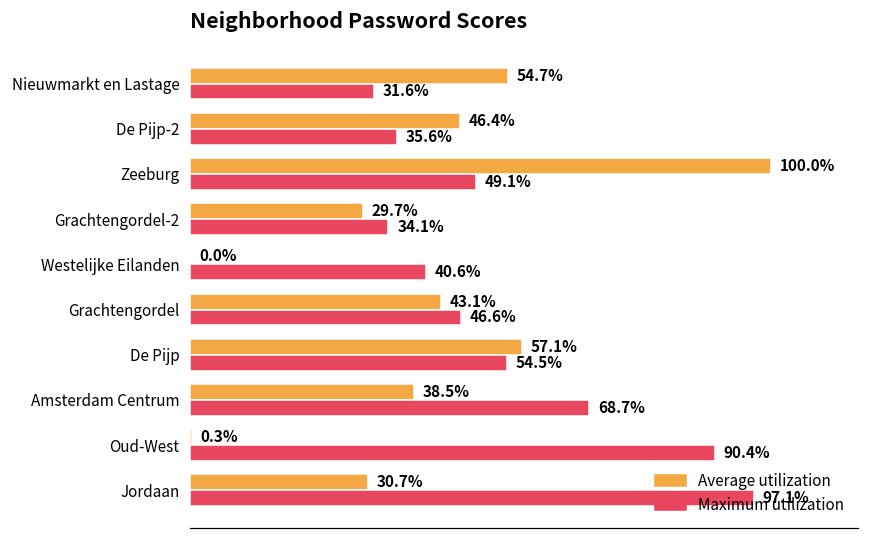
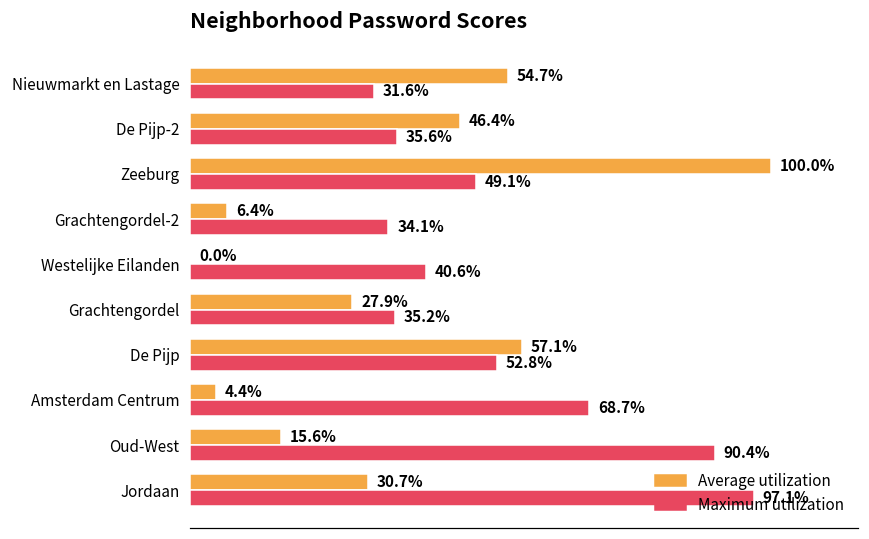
  {
    "Average utilization": {
      "Nieuwmarkt en Lastage": "54.7%",
      "De Pijp-2": "46.4%",
      "Zeeburg": "100.0%",
-     "Grachtengordel-2": "29.7%",
+     "Grachtengordel-2": "6.4%",
      "Westelijke Eilanden": "0.0%",
-     "Grachtengordel": "43.1%",
+     "Grachtengordel": "27.9%",
      "De Pijp": "57.1%",
-     "Amsterdam Centrum": "38.5%",
-     "Oud-West": "0.3%",
+     "Amsterdam Centrum": "4.4%",
+     "Oud-West": "15.6%",
      "Jordaan": "30.7%"
    },
    "Maximum utilization": {
      "Nieuwmarkt en Lastage": "31.6%",
      "De Pijp-2": "35.6%",
      "Zeeburg": "49.1%",
      "Grachtengordel-2": "34.1%",
      "Westelijke Eilanden": "40.6%",
-     "Grachtengordel": "46.6%",
-     "De Pijp": "54.5%",
+     "Grachtengordel": "35.2%",
+     "De Pijp": "52.8%",
      "Amsterdam Centrum": "68.7%",
      "Oud-West": "90.4%",
      "Jordaan": "97.1%"
    }
  }
